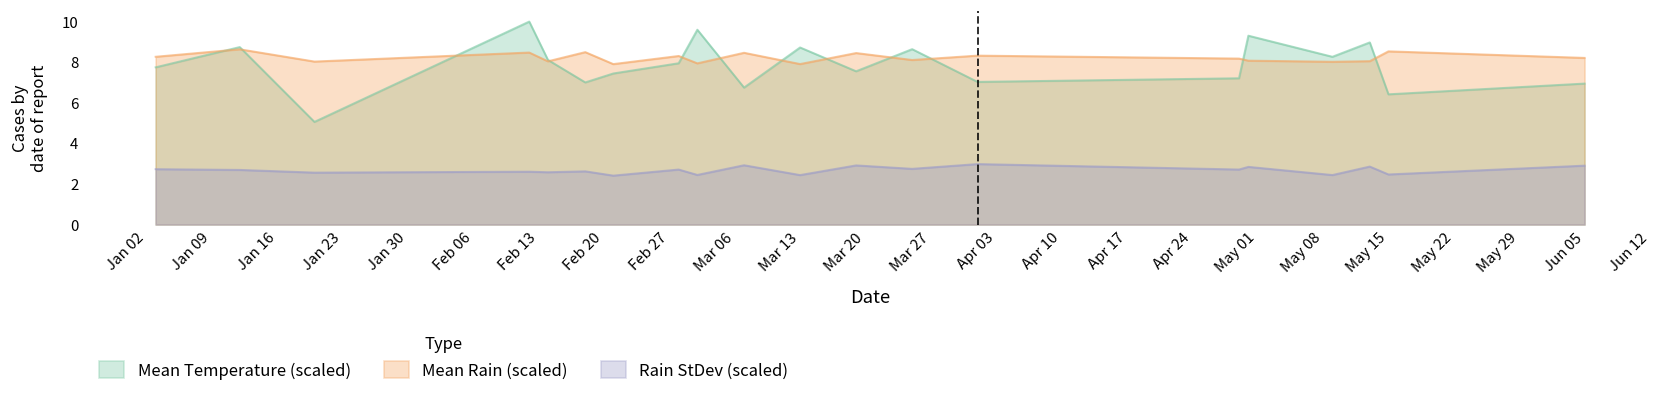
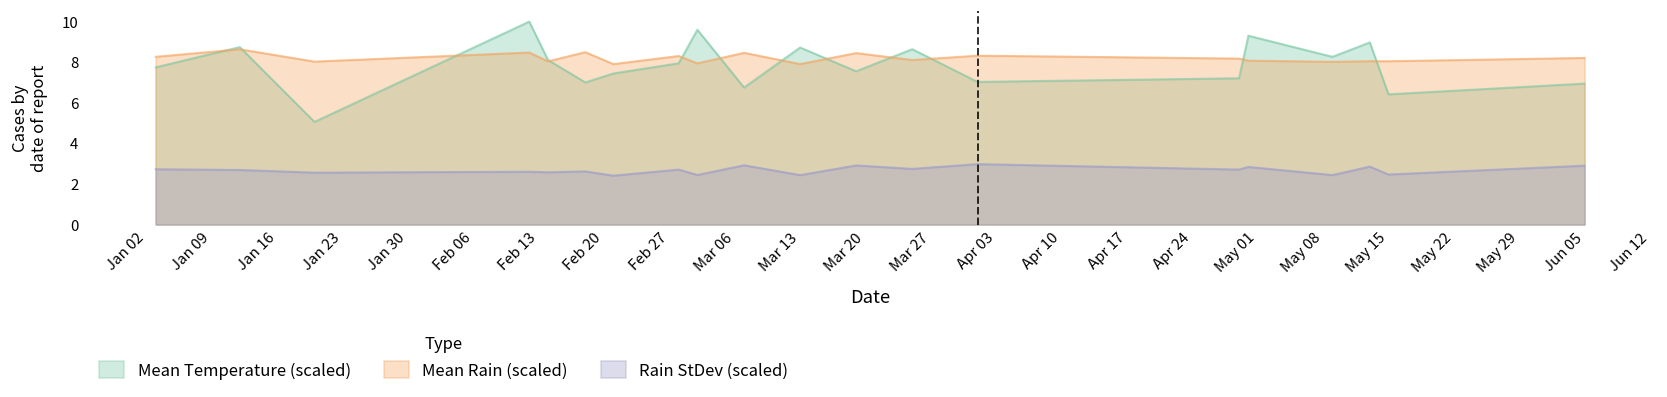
  {
    "Mean Rain (scaled)": {
      "Mar 13": 7.9,
-     "May 15": 8.5,
+     "May 15": 8.0,
      "Jun 05": 8.2
    }
  }
